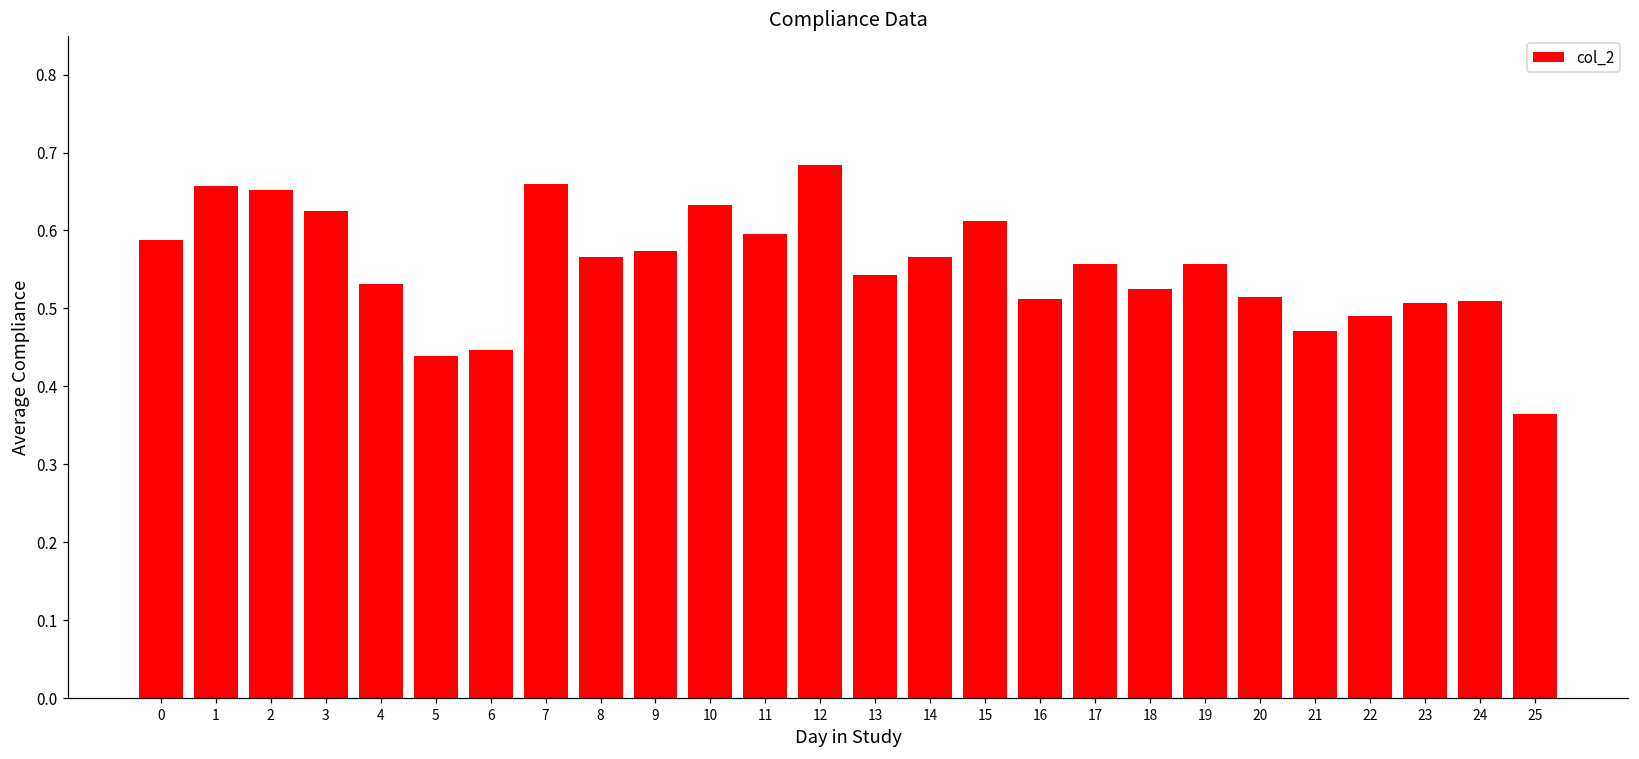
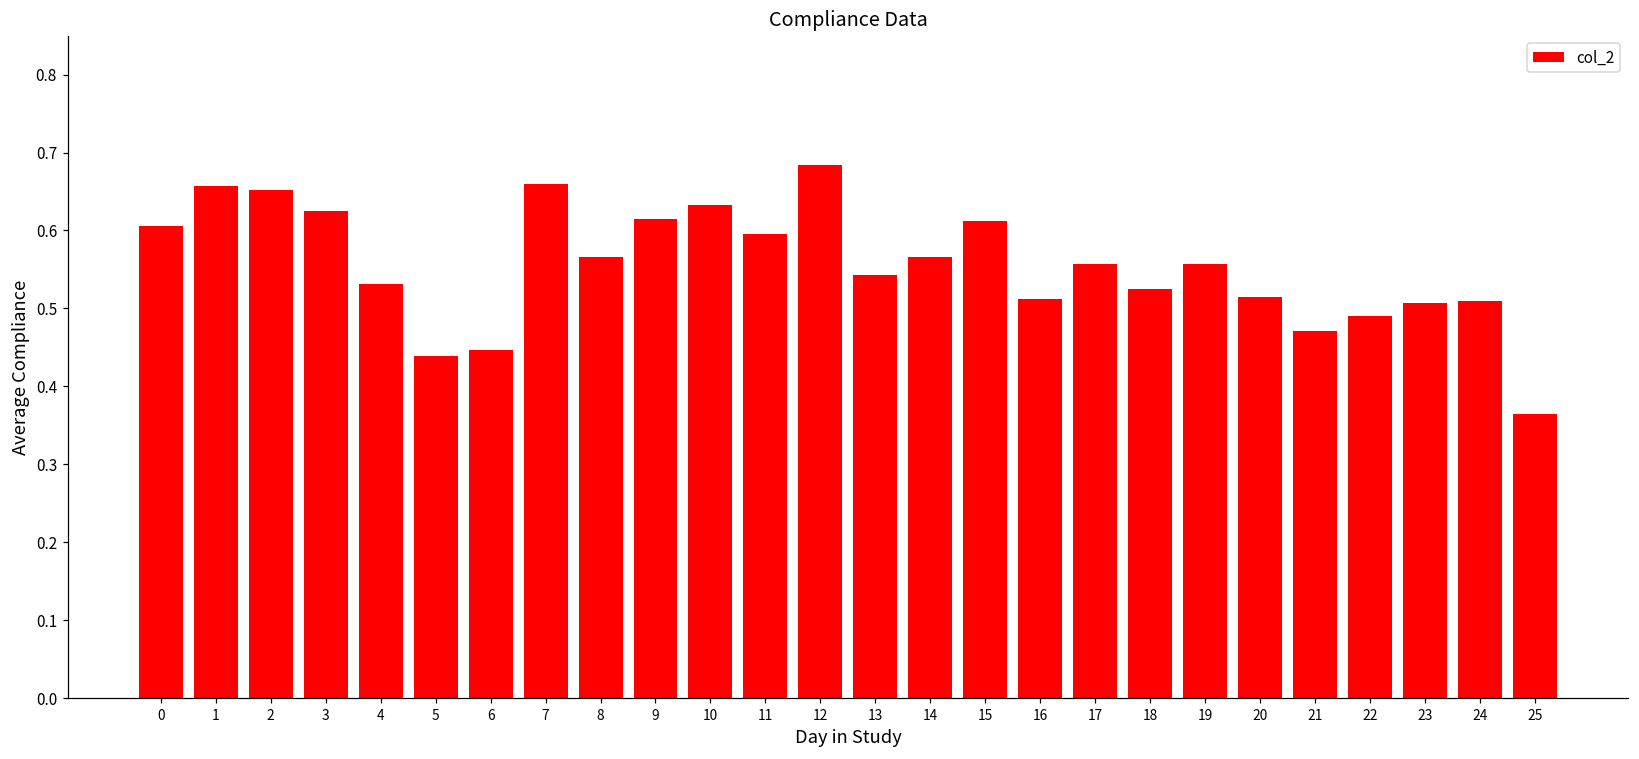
  {
-   "0": 0.59,
+   "0": 0.61,
    "1": 0.66,
    "2": 0.65,
    "3": 0.63,
    "4": 0.53,
    "5": 0.44,
    "6": 0.45,
    "7": 0.66,
    "8": 0.57,
-   "9": 0.57,
+   "9": 0.62,
    "10": 0.63,
    "11": 0.60,
    "12": 0.68,
    "13": 0.54,
    "14": 0.57,
    "15": 0.61,
    "16": 0.51,
    "17": 0.56,
    "18": 0.52,
    "19": 0.56,
    "20": 0.51,
    "21": 0.47,
    "22": 0.49,
    "23": 0.51,
    "24": 0.51,
    "25": 0.37
  }
